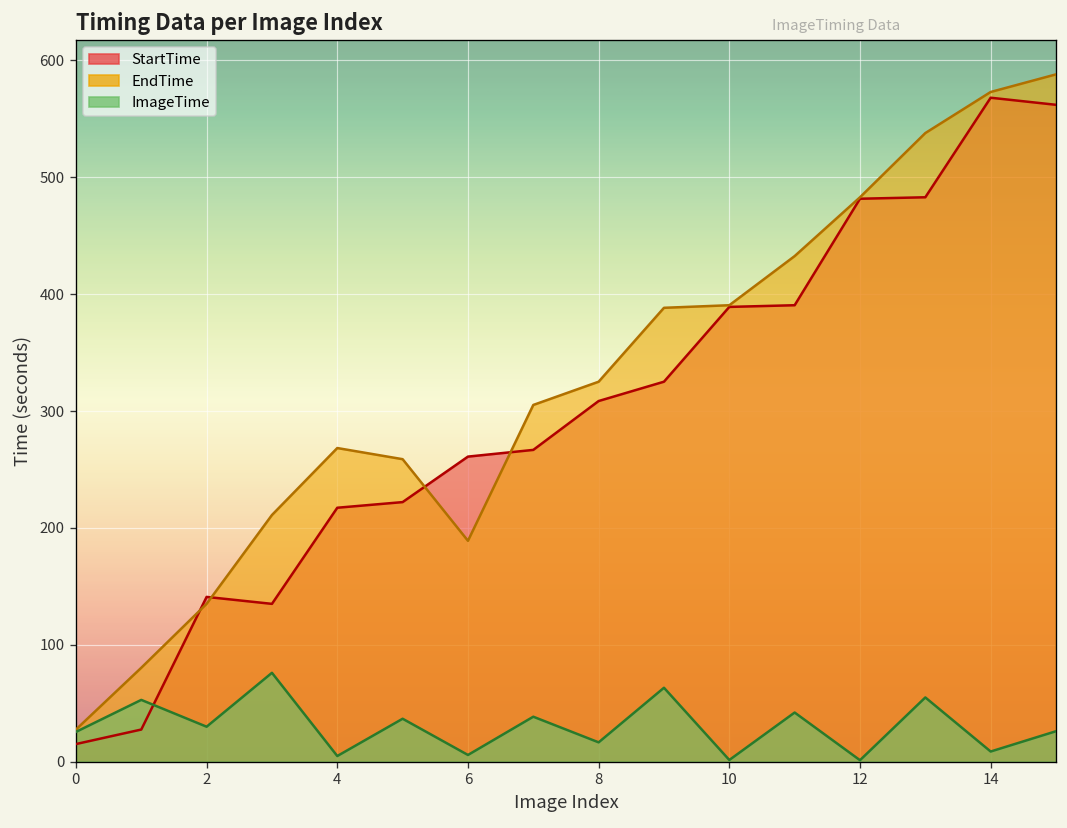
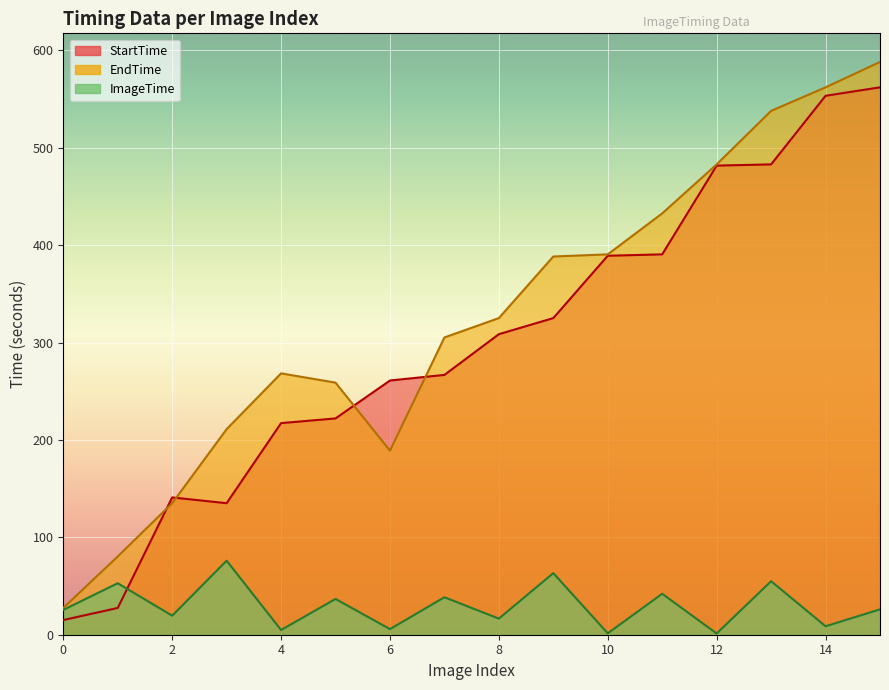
  {
    "StartTime": {
      "0": 20,
      "2": 140,
      "4": 220,
      "6": 260,
      "8": 310,
-     "14": 570
+     "14": 550
    },
    "EndTime": {
      "2": 140,
      "4": 270,
      "6": 190,
      "8": 330,
-     "14": 570
+     "14": 560
    },
    "ImageTime": {
-     "2": 30,
+     "2": 20,
      "4": 0,
      "6": 10,
      "8": 20,
      "10": 0,
      "12": 0,
      "14": 10
    }
  }
